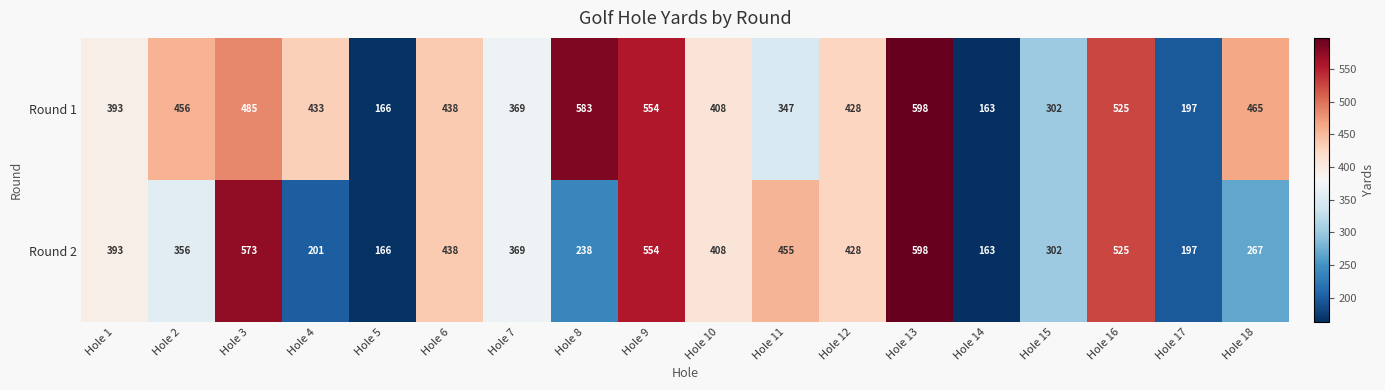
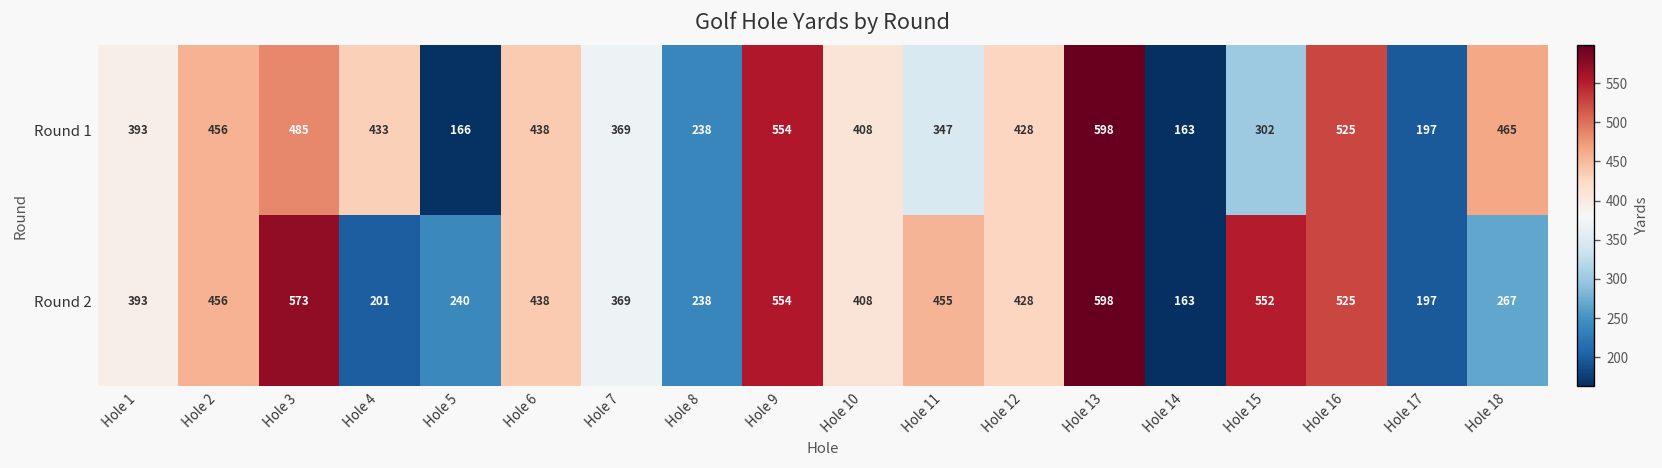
  {
    "Round 1": {
      "Hole 1": 393,
      "Hole 2": 456,
      "Hole 3": 485,
      "Hole 4": 433,
      "Hole 5": 166,
      "Hole 6": 438,
      "Hole 7": 369,
-     "Hole 8": 583,
+     "Hole 8": 238,
      "Hole 9": 554,
      "Hole 10": 408,
      "Hole 11": 347,
      "Hole 12": 428,
      "Hole 13": 598,
      "Hole 14": 163,
      "Hole 15": 302,
      "Hole 16": 525,
      "Hole 17": 197,
      "Hole 18": 465
    },
    "Round 2": {
      "Hole 1": 393,
-     "Hole 2": 356,
+     "Hole 2": 456,
      "Hole 3": 573,
      "Hole 4": 201,
-     "Hole 5": 166,
+     "Hole 5": 240,
      "Hole 6": 438,
      "Hole 7": 369,
      "Hole 8": 238,
      "Hole 9": 554,
      "Hole 10": 408,
      "Hole 11": 455,
      "Hole 12": 428,
      "Hole 13": 598,
      "Hole 14": 163,
-     "Hole 15": 302,
+     "Hole 15": 552,
      "Hole 16": 525,
      "Hole 17": 197,
      "Hole 18": 267
    }
  }
